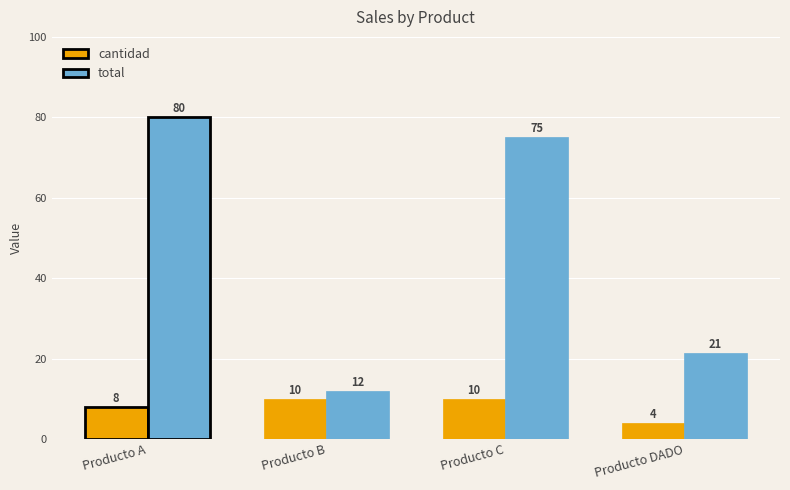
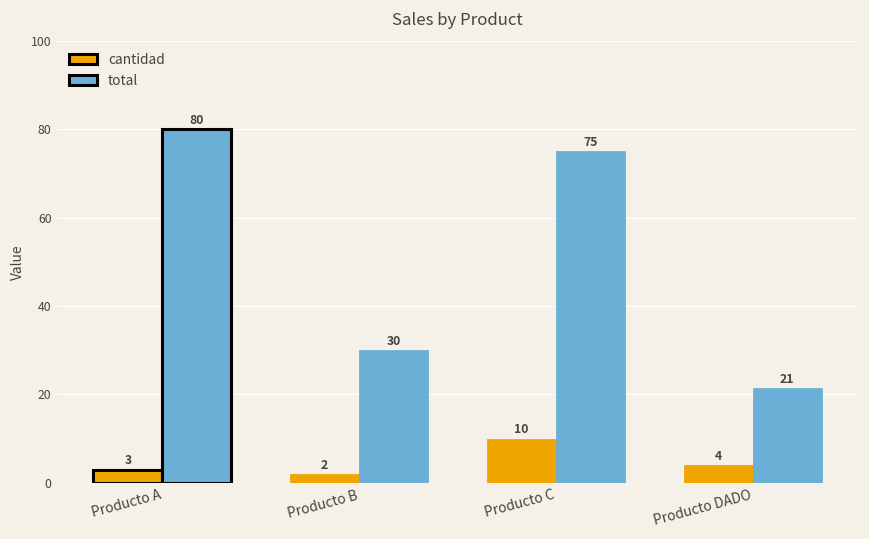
  {
    "cantidad": {
-     "Producto A": 8,
-     "Producto B": 10,
+     "Producto A": 3,
+     "Producto B": 2,
      "Producto C": 10,
      "Producto DADO": 4
    },
    "total": {
      "Producto A": 80,
-     "Producto B": 12,
+     "Producto B": 30,
      "Producto C": 75,
      "Producto DADO": 21
    }
  }
